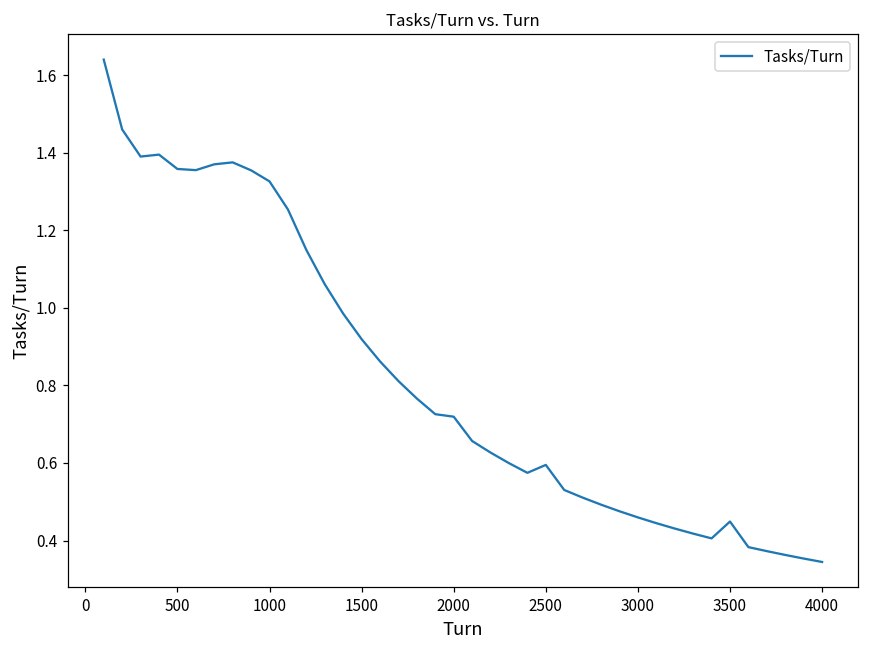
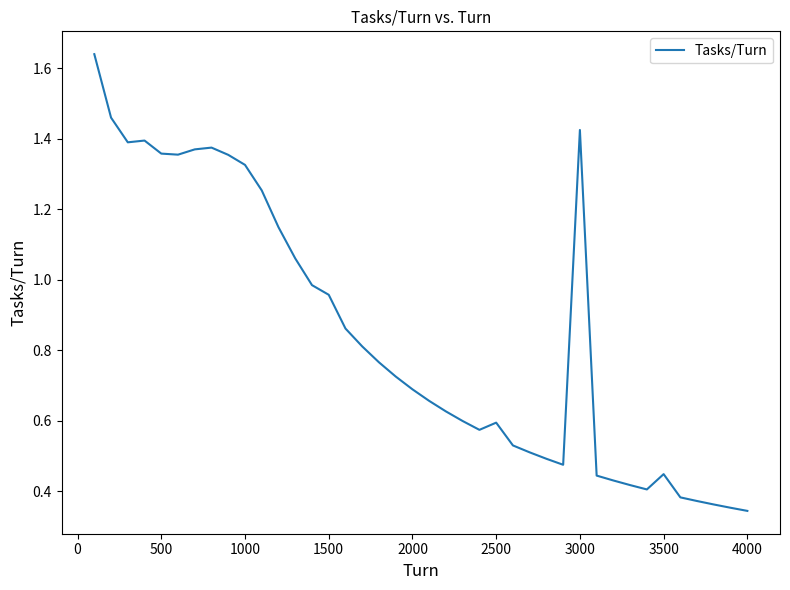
  {
    "500": 1.36,
    "1000": 1.33,
-   "1500": 0.92,
-   "2000": 0.72,
+   "1500": 0.96,
+   "2000": 0.69,
    "2500": 0.60,
-   "3000": 0.46,
+   "3000": 1.43,
    "3500": 0.45,
    "4000": 0.34
  }
